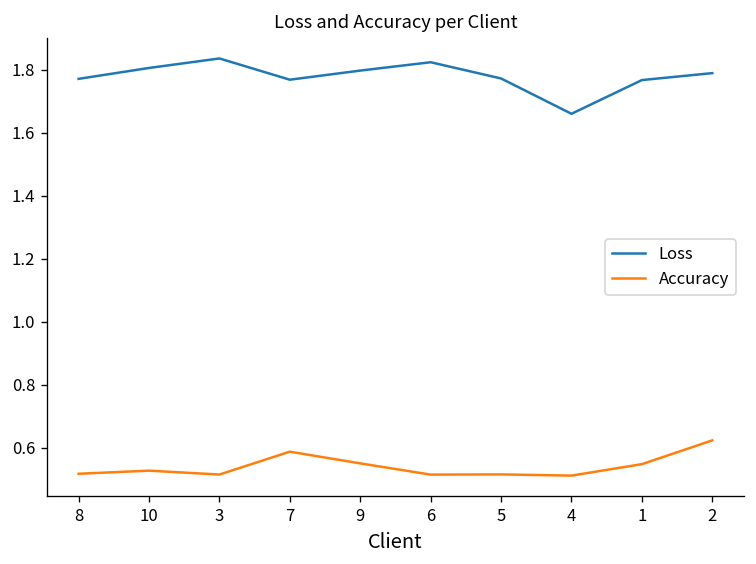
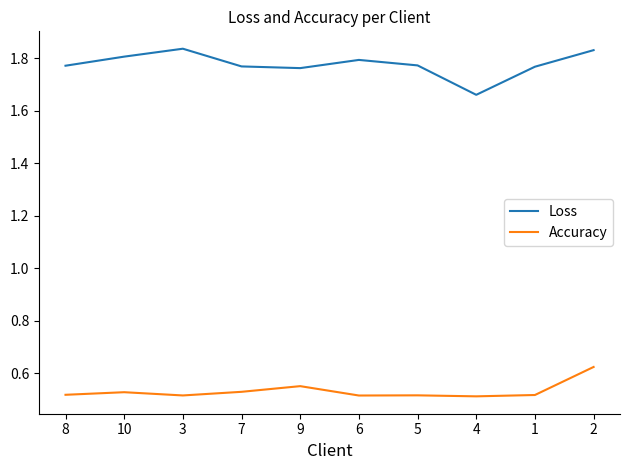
  {
    "Loss": {
      "8": 1.77,
      "10": 1.81,
      "3": 1.84,
      "7": 1.77,
-     "9": 1.80,
-     "6": 1.82,
+     "9": 1.76,
+     "6": 1.79,
      "5": 1.77,
      "4": 1.66,
      "1": 1.77,
-     "2": 1.79
+     "2": 1.83
    },
    "Accuracy": {
      "8": 0.52,
      "10": 0.53,
      "3": 0.51,
-     "7": 0.59,
+     "7": 0.53,
      "9": 0.55,
      "6": 0.51,
      "5": 0.51,
      "4": 0.51,
-     "1": 0.55,
+     "1": 0.52,
      "2": 0.62
    }
  }
